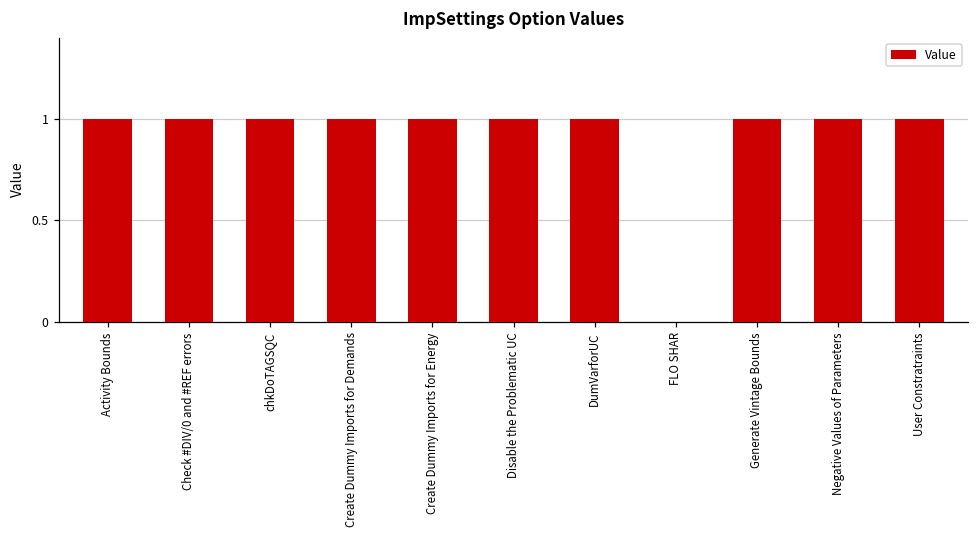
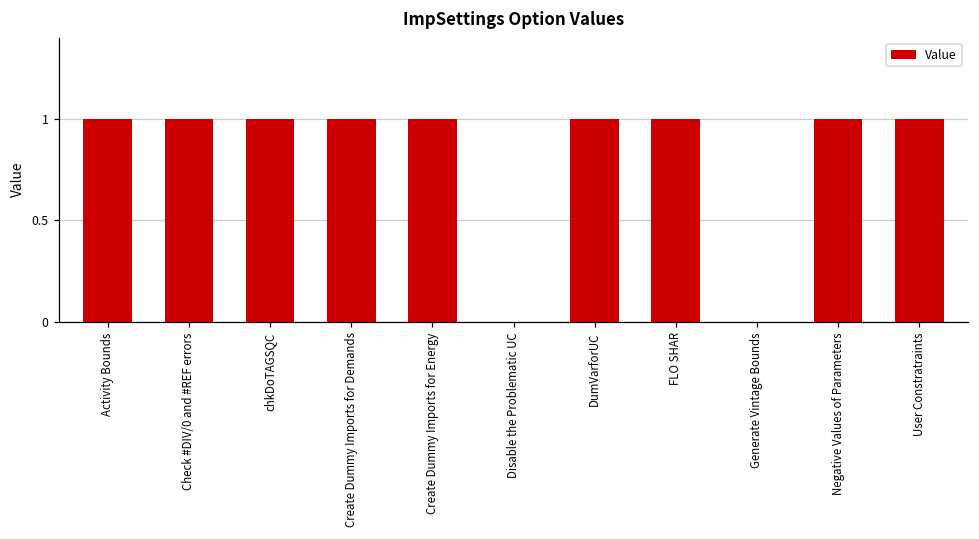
  {
    "Activity Bounds": 1,
    "Check #DIV/0 and #REF errors": 1,
    "chkDoTAGSQC": 1,
    "Create Dummy Imports for Demands": 1,
    "Create Dummy Imports for Energy": 1,
-   "Disable the Problematic UC": 1,
+   "Disable the Problematic UC": 0,
    "DumVarforUC": 1,
-   "FLO SHAR": 0,
-   "Generate Vintage Bounds": 1,
+   "FLO SHAR": 1,
+   "Generate Vintage Bounds": 0,
    "Negative Values of Parameters": 1,
    "User Constratraints": 1
  }
